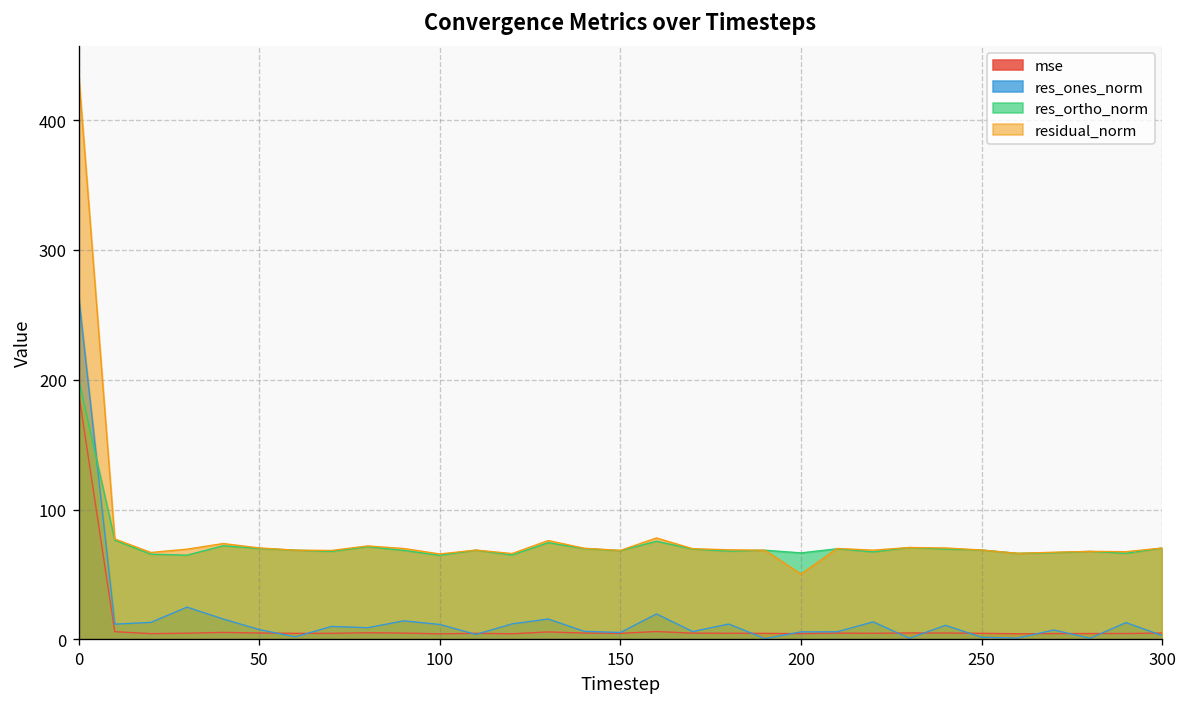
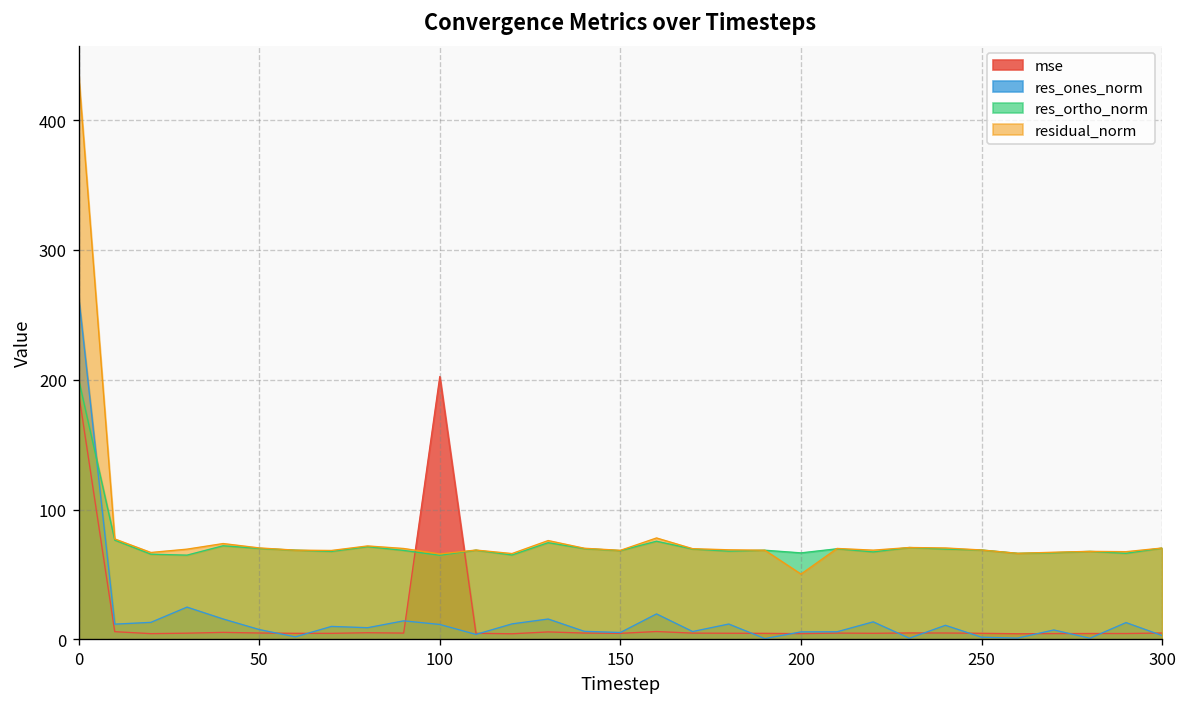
  {
    "mse": {
      "0": 190,
      "50": 5,
-     "100": 4,
+     "100": 202,
      "250": 5
    },
    "res_ones_norm": {
      "0": 264,
      "50": 8,
      "100": 12,
      "250": 2
    },
    "res_ortho_norm": {
      "0": 200,
      "200": 67
    },
    "residual_norm": {
      "0": 436,
      "200": 50
    }
  }
